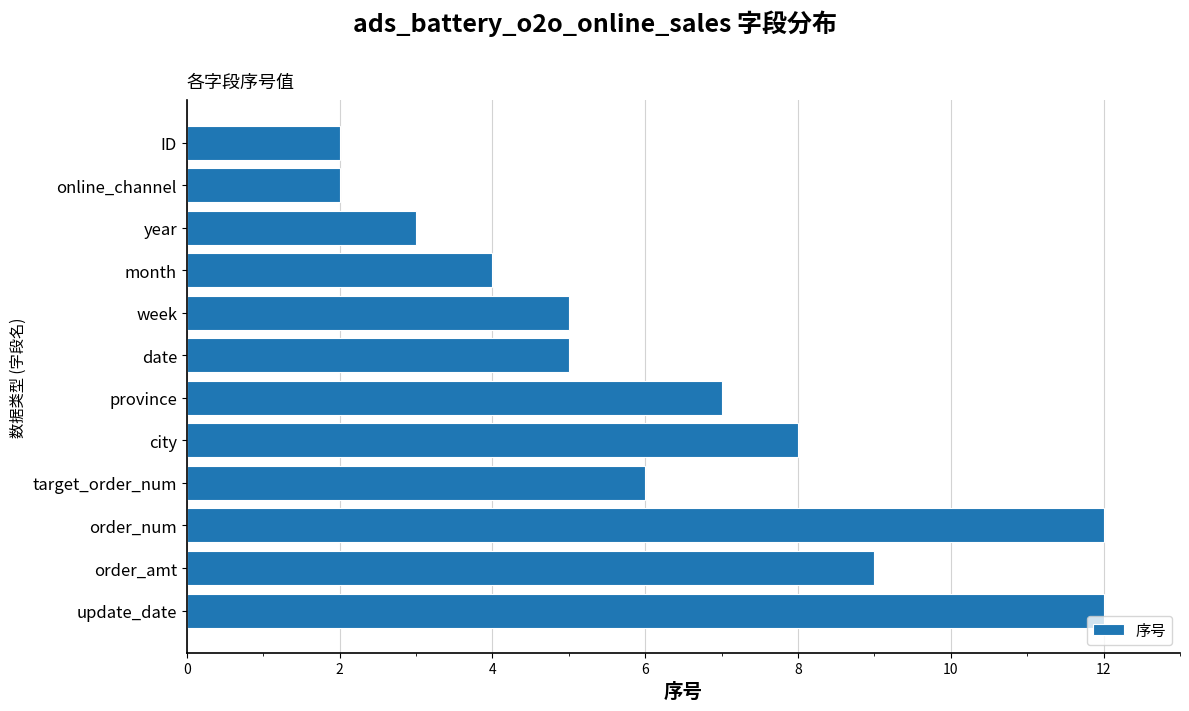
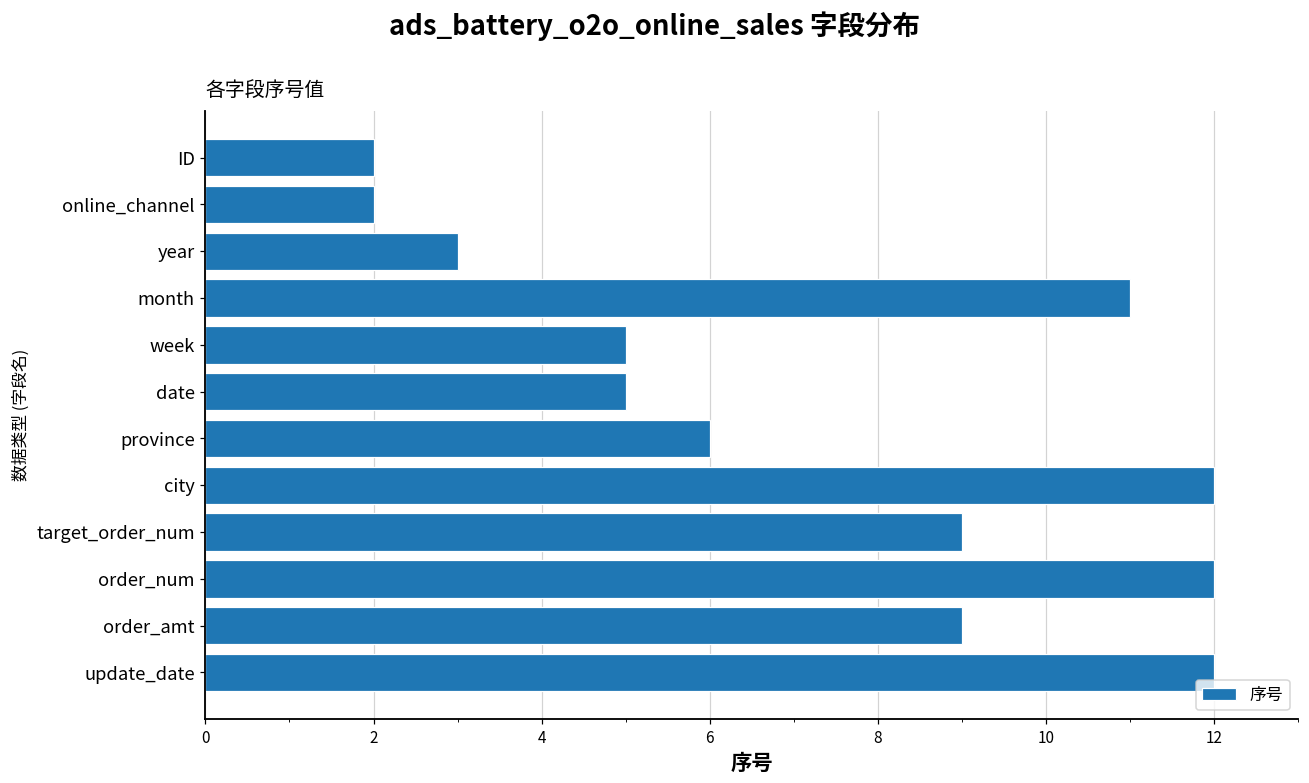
  {
    "ID": 2,
    "online_channel": 2,
    "year": 3,
-   "month": 4,
+   "month": 11,
    "week": 5,
    "date": 5,
-   "province": 7,
-   "city": 8,
-   "target_order_num": 6,
+   "province": 6,
+   "city": 12,
+   "target_order_num": 9,
    "order_num": 12,
    "order_amt": 9,
    "update_date": 12
  }
